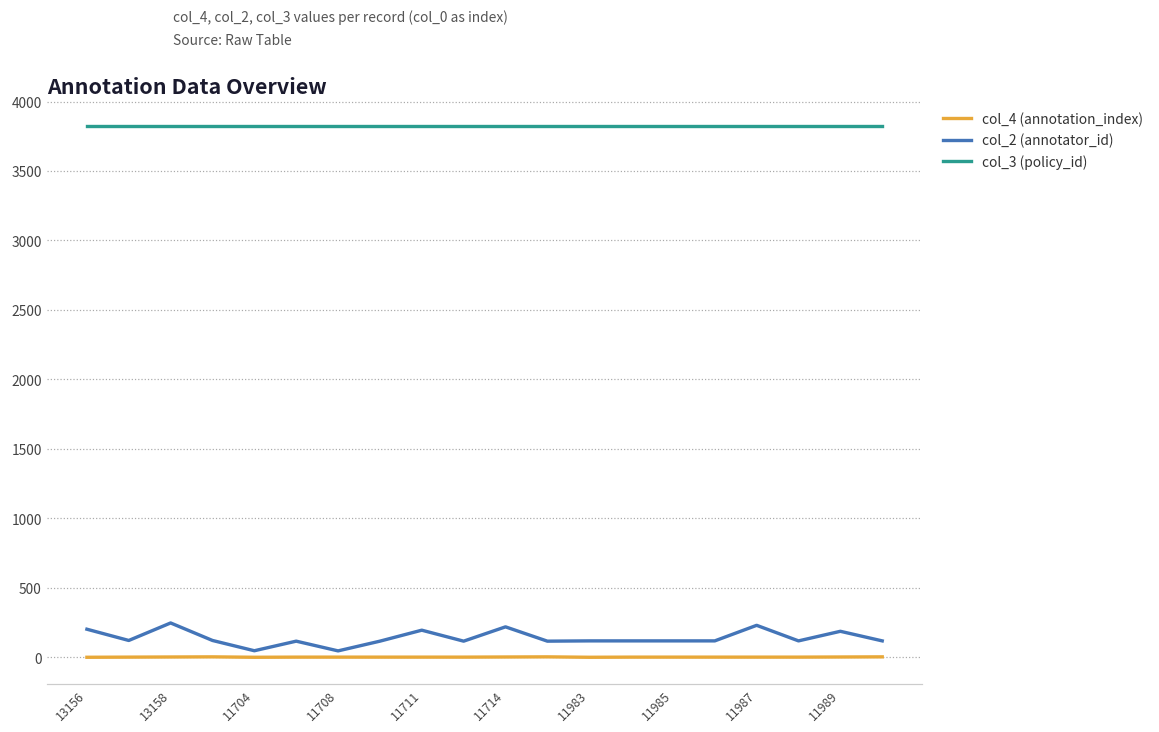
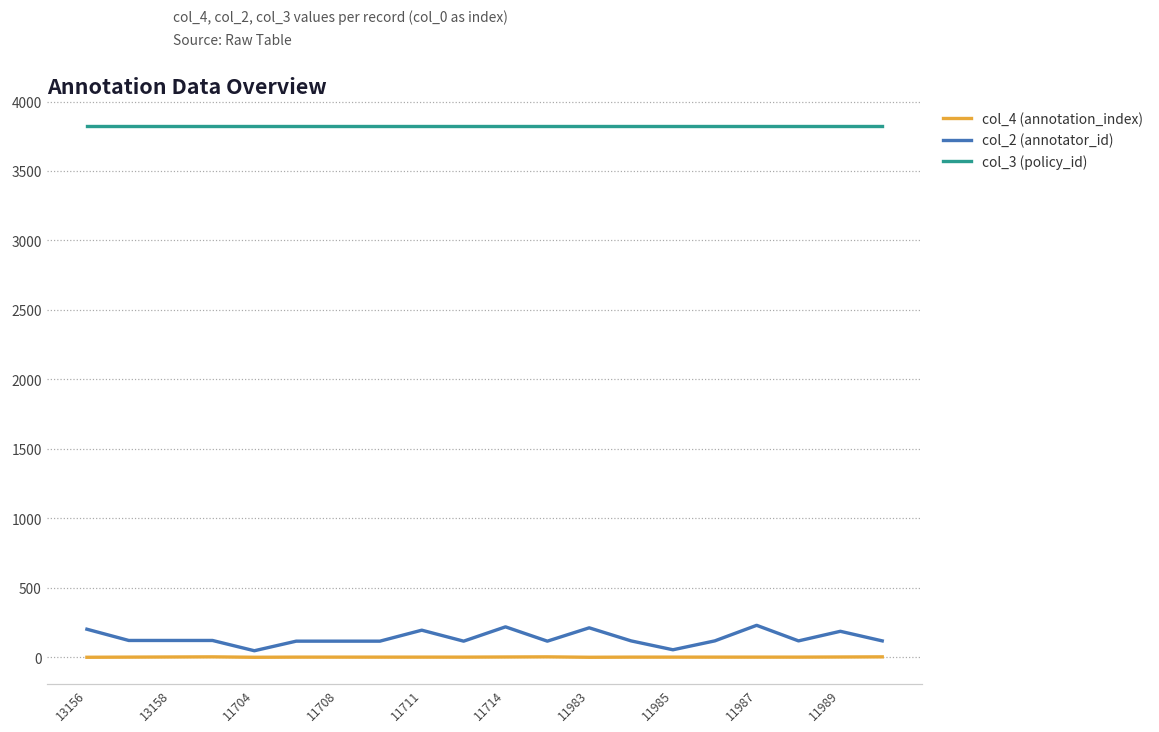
  {
    "col_4 (annotation_index)": {
      "13156": 0,
      "13158": 0,
      "11704": 0,
      "11708": 0,
      "11711": 0,
      "11714": 0,
      "11983": 0,
      "11985": 0,
      "11987": 0,
      "11989": 0
    },
    "col_2 (annotator_id)": {
      "13156": 200,
-     "13158": 250,
+     "13158": 120,
      "11704": 50,
-     "11708": 50,
+     "11708": 120,
      "11711": 200,
      "11714": 220,
-     "11983": 120,
-     "11985": 120,
+     "11983": 210,
+     "11985": 50,
      "11987": 230,
      "11989": 190
    },
    "col_3 (policy_id)": {
      "13156": 3830,
      "13158": 3830,
      "11704": 3830,
      "11708": 3830,
      "11711": 3830,
      "11714": 3830,
      "11983": 3830,
      "11985": 3830,
      "11987": 3830,
      "11989": 3830
    }
  }
